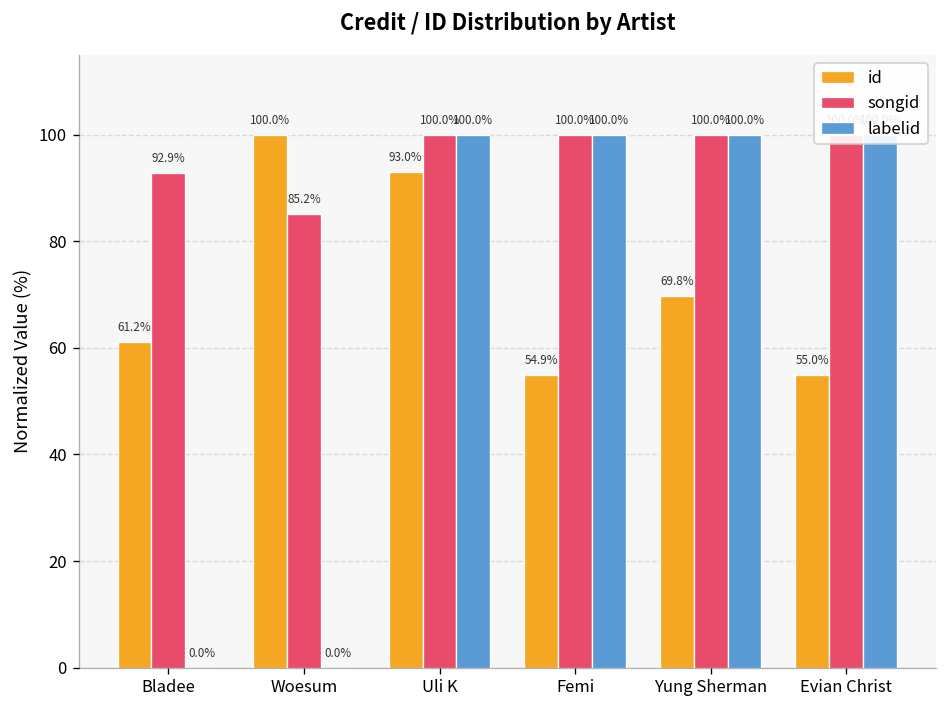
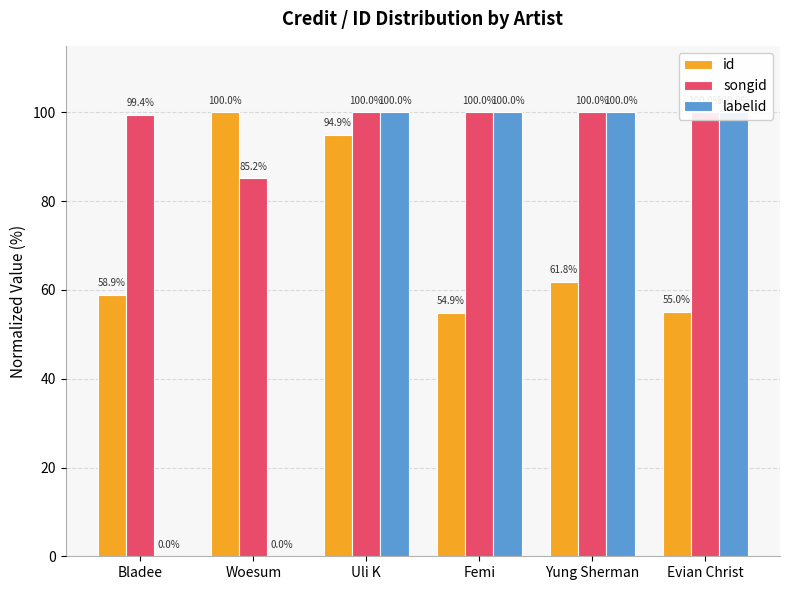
  {
    "id": {
-     "Bladee": "61.2%",
+     "Bladee": "58.9%",
      "Woesum": "100.0%",
-     "Uli K": "93.0%",
+     "Uli K": "94.9%",
      "Femi": "54.9%",
-     "Yung Sherman": "69.8%",
+     "Yung Sherman": "61.8%",
      "Evian Christ": "55.0%"
    },
    "songid": {
-     "Bladee": "92.9%",
+     "Bladee": "99.4%",
      "Woesum": "85.2%"
    },
    "labelid": {
      "Bladee": "0.0%",
      "Woesum": "0.0%"
    }
  }
